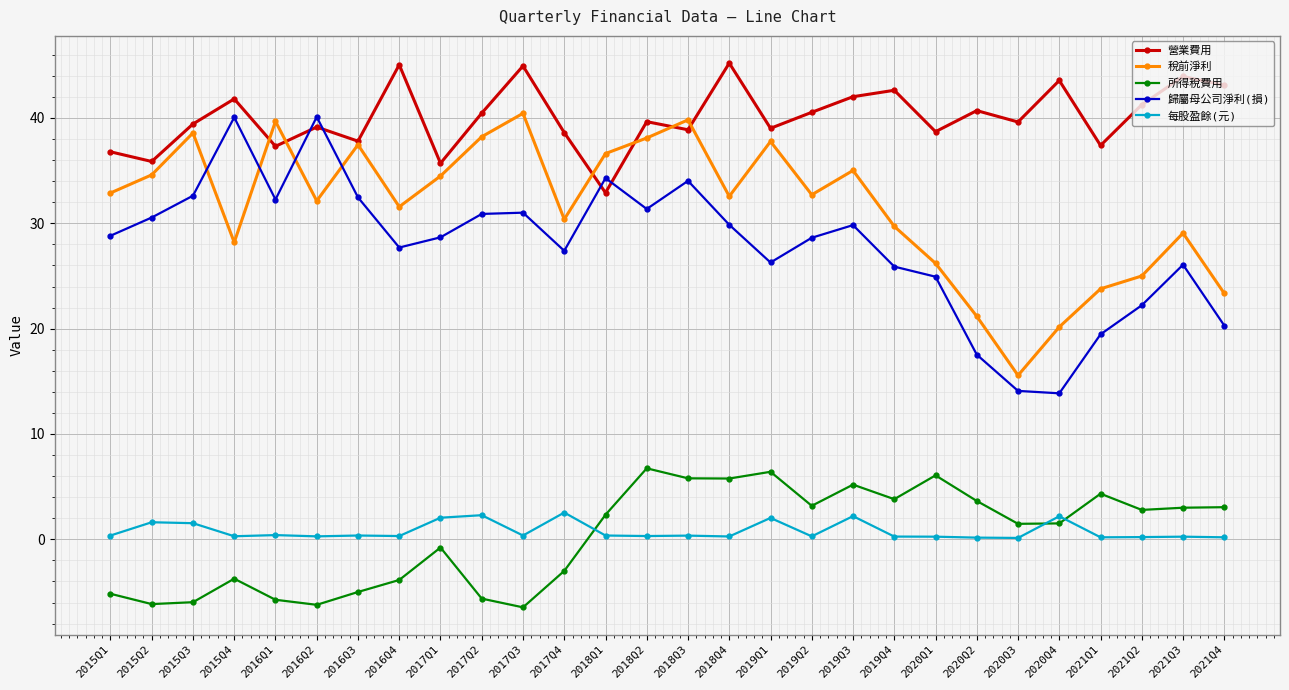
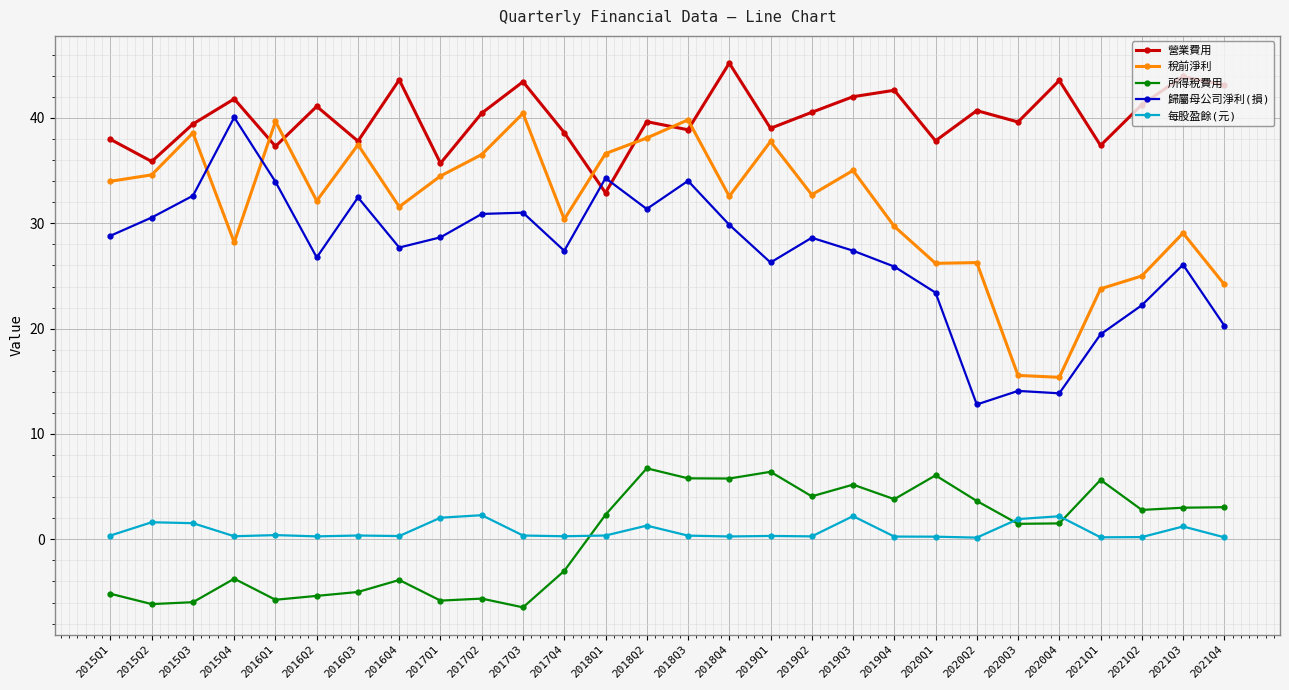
  {
    "營業費用": {
-     "2015Q1": 36.8,
+     "2015Q1": 38.0,
      "2015Q2": 35.9,
      "2015Q3": 39.4,
      "2015Q4": 41.8,
      "2016Q1": 37.3,
-     "2016Q2": 39.1,
+     "2016Q2": 41.1,
      "2016Q3": 37.8,
-     "2016Q4": 45.1,
+     "2016Q4": 43.6,
      "2017Q1": 35.7,
      "2017Q2": 40.5,
-     "2017Q3": 44.9,
+     "2017Q3": 43.4,
      "2017Q4": 38.6,
      "2018Q1": 32.9,
      "2018Q2": 39.7,
      "2018Q3": 38.9,
      "2018Q4": 45.2,
      "2019Q1": 39.0,
      "2019Q2": 40.5,
      "2019Q3": 42.0,
      "2019Q4": 42.6,
-     "2020Q1": 38.7,
+     "2020Q1": 37.8,
      "2020Q2": 40.7,
      "2020Q3": 39.6,
      "2020Q4": 43.6,
      "2021Q1": 37.4
    },
    "稅前淨利": {
-     "2015Q1": 32.9,
+     "2015Q1": 34.0,
      "2015Q2": 34.6,
      "2015Q3": 38.6,
      "2015Q4": 28.2,
      "2016Q1": 39.7,
      "2016Q2": 32.1,
      "2016Q3": 37.5,
      "2016Q4": 31.6,
      "2017Q1": 34.5,
-     "2017Q2": 38.2,
+     "2017Q2": 36.5,
      "2017Q3": 40.4,
      "2017Q4": 30.4,
      "2018Q1": 36.6,
      "2018Q2": 38.1,
      "2018Q3": 39.8,
      "2018Q4": 32.6,
      "2019Q1": 37.8,
      "2019Q2": 32.7,
      "2019Q3": 35.0,
      "2019Q4": 29.7,
      "2020Q1": 26.2,
-     "2020Q2": 21.2,
+     "2020Q2": 26.3,
      "2020Q3": 15.6,
-     "2020Q4": 20.2,
+     "2020Q4": 15.4,
      "2021Q1": 23.8,
      "2021Q2": 25.0,
      "2021Q3": 29.1,
-     "2021Q4": 23.3
+     "2021Q4": 24.2
    },
    "所得稅費用": {
      "2015Q1": -5.2,
      "2015Q2": -6.2,
      "2015Q3": -6.0,
      "2015Q4": -3.7,
      "2016Q1": -5.7,
-     "2016Q2": -6.2,
+     "2016Q2": -5.4,
      "2016Q3": -5.0,
      "2016Q4": -3.9,
-     "2017Q1": -0.8,
+     "2017Q1": -5.8,
      "2017Q2": -5.6,
      "2017Q3": -6.5,
      "2017Q4": -3.0,
      "2018Q1": 2.3,
      "2018Q2": 6.7,
      "2018Q3": 5.8,
      "2018Q4": 5.8,
      "2019Q1": 6.4,
-     "2019Q2": 3.2,
+     "2019Q2": 4.1,
      "2019Q3": 5.2,
      "2019Q4": 3.8,
      "2020Q1": 6.1,
      "2020Q2": 3.6,
      "2020Q3": 1.5,
      "2020Q4": 1.5,
-     "2021Q1": 4.3,
+     "2021Q1": 5.6,
      "2021Q2": 2.8,
      "2021Q3": 3.0,
      "2021Q4": 3.1
    },
    "歸屬母公司淨利(損)": {
      "2015Q1": 28.8,
      "2015Q2": 30.6,
      "2015Q3": 32.6,
      "2015Q4": 40.1,
-     "2016Q1": 32.3,
-     "2016Q2": 40.1,
+     "2016Q1": 33.9,
+     "2016Q2": 26.8,
      "2016Q3": 32.5,
      "2016Q4": 27.7,
      "2017Q1": 28.7,
      "2017Q2": 30.9,
      "2017Q3": 31.0,
      "2017Q4": 27.4,
      "2018Q1": 34.3,
      "2018Q2": 31.4,
      "2018Q3": 34.0,
      "2018Q4": 29.9,
      "2019Q1": 26.3,
      "2019Q2": 28.6,
-     "2019Q3": 29.8,
+     "2019Q3": 27.4,
      "2019Q4": 25.9,
-     "2020Q1": 24.9,
-     "2020Q2": 17.5,
+     "2020Q1": 23.4,
+     "2020Q2": 12.8,
      "2020Q3": 14.1,
      "2020Q4": 13.9,
      "2021Q1": 19.5,
      "2021Q2": 22.2,
      "2021Q3": 26.1,
      "2021Q4": 20.3
    },
    "每股盈餘(元)": {
      "2015Q1": 0.4,
      "2015Q2": 1.6,
      "2015Q3": 1.5,
      "2015Q4": 0.3,
      "2016Q1": 0.4,
      "2016Q2": 0.3,
      "2016Q3": 0.4,
      "2016Q4": 0.3,
      "2017Q1": 2.1,
      "2017Q2": 2.3,
      "2017Q3": 0.4,
-     "2017Q4": 2.5,
+     "2017Q4": 0.3,
      "2018Q1": 0.4,
-     "2018Q2": 0.3,
+     "2018Q2": 1.3,
      "2018Q3": 0.4,
      "2018Q4": 0.3,
-     "2019Q1": 2.0,
+     "2019Q1": 0.3,
      "2019Q2": 0.3,
      "2019Q3": 2.2,
      "2019Q4": 0.3,
      "2020Q1": 0.3,
      "2020Q2": 0.2,
-     "2020Q3": 0.1,
+     "2020Q3": 1.9,
      "2020Q4": 2.2,
      "2021Q1": 0.2,
      "2021Q2": 0.2,
-     "2021Q3": 0.3,
+     "2021Q3": 1.2,
      "2021Q4": 0.2
    }
  }
